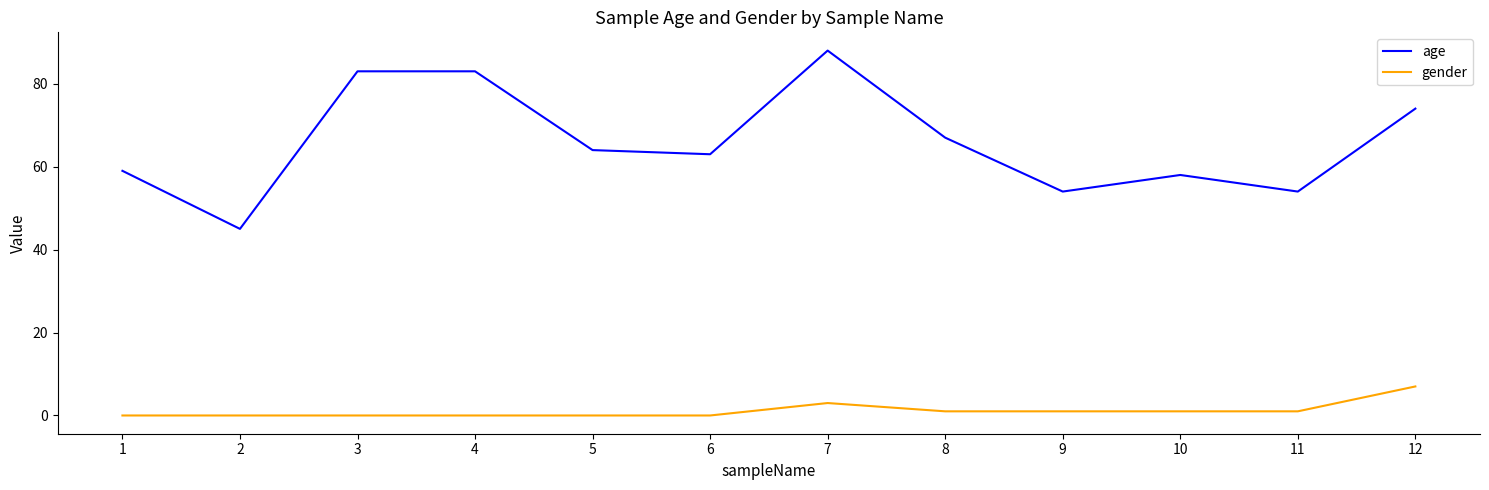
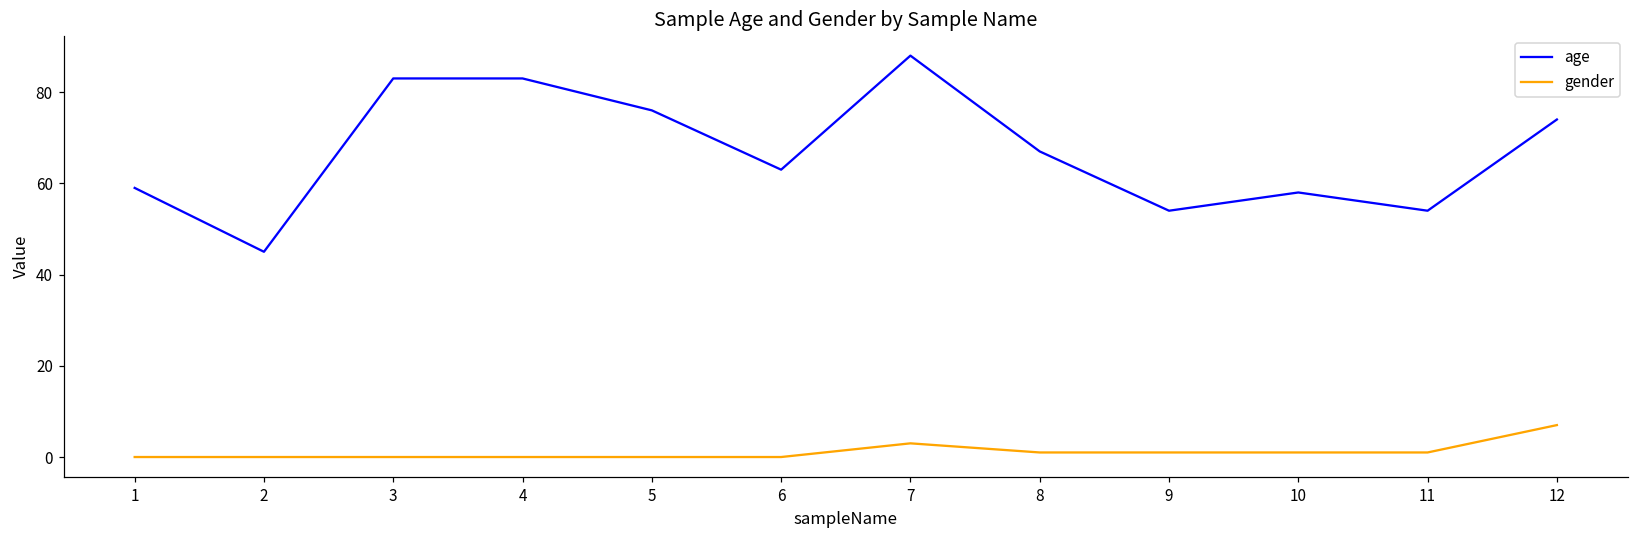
  {
    "age": {
      "1": 59,
      "2": 45,
      "3": 83,
      "4": 83,
-     "5": 64,
+     "5": 76,
      "6": 63,
      "7": 88,
      "8": 67,
      "9": 54,
      "10": 58,
      "11": 54,
      "12": 74
    },
    "gender": {
      "1": 0,
      "2": 0,
      "3": 0,
      "4": 0,
      "5": 0,
      "6": 0,
      "7": 3,
      "8": 1,
      "9": 1,
      "10": 1,
      "11": 1,
      "12": 7
    }
  }
